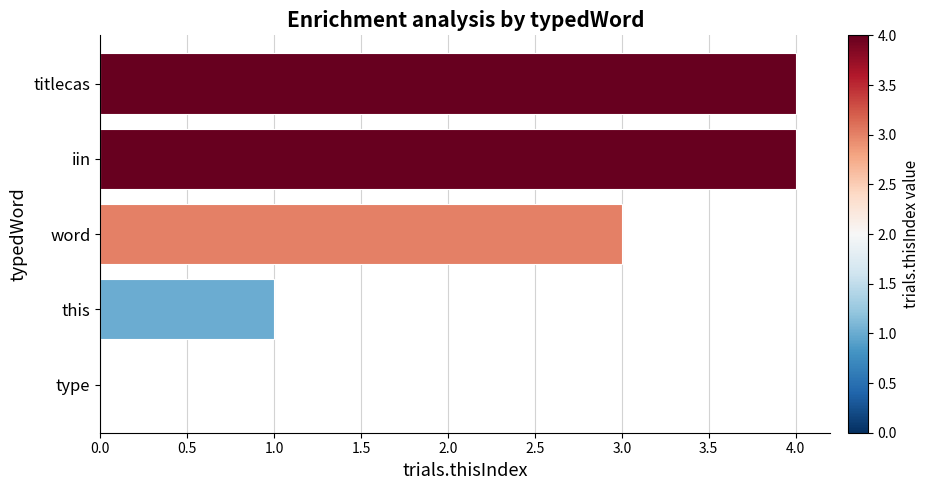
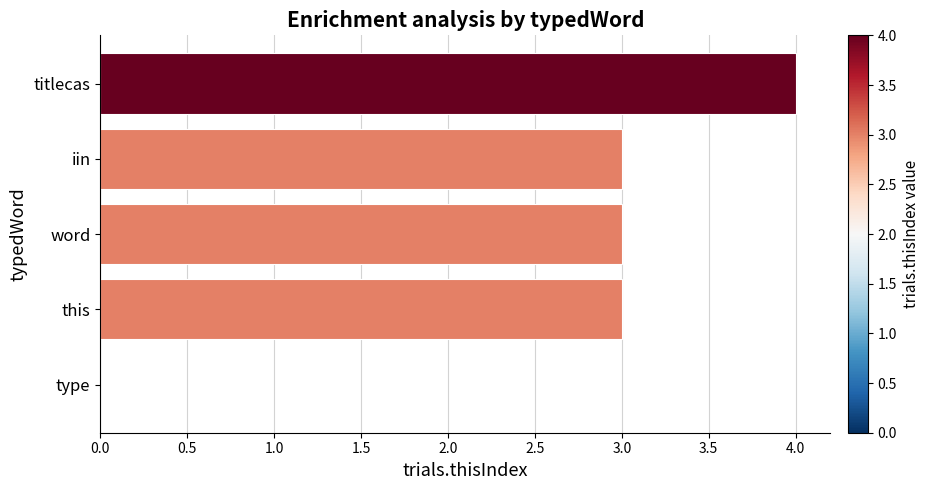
  {
    "titlecas": 4,
-   "iin": 4,
+   "iin": 3,
    "word": 3,
-   "this": 1,
+   "this": 3,
    "type": 0
  }
